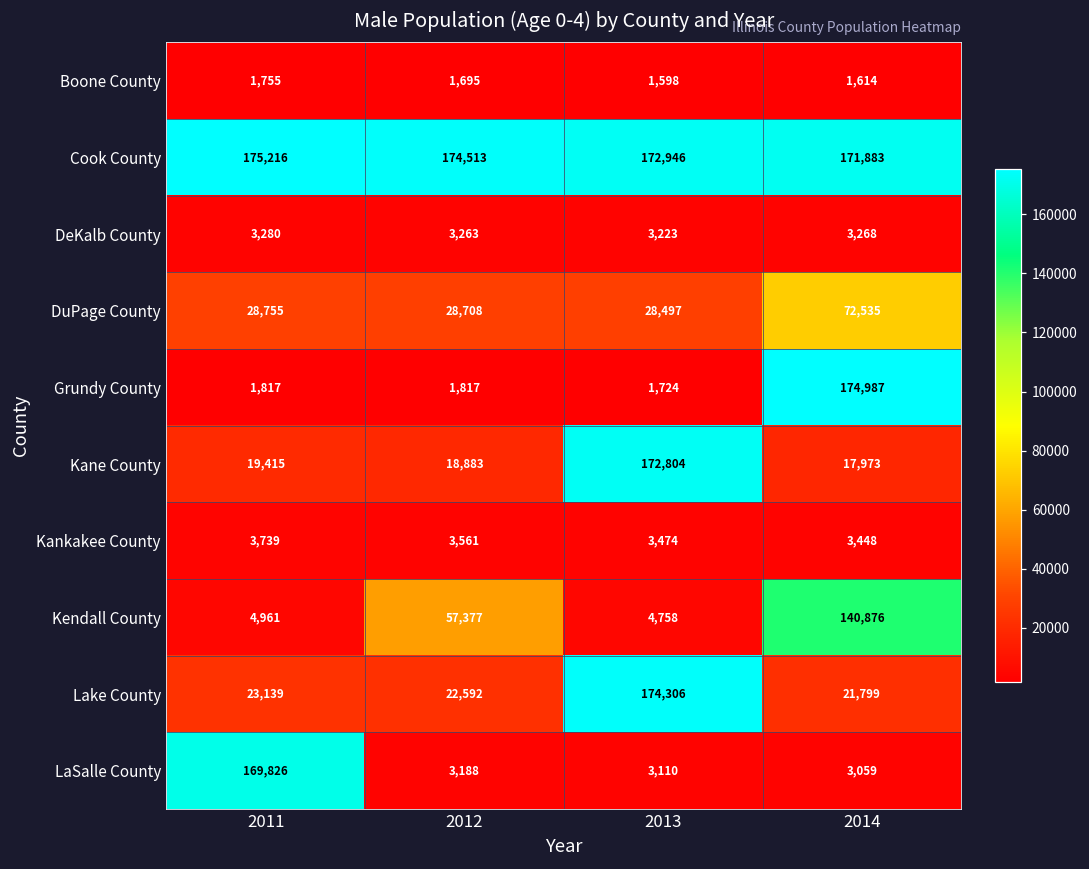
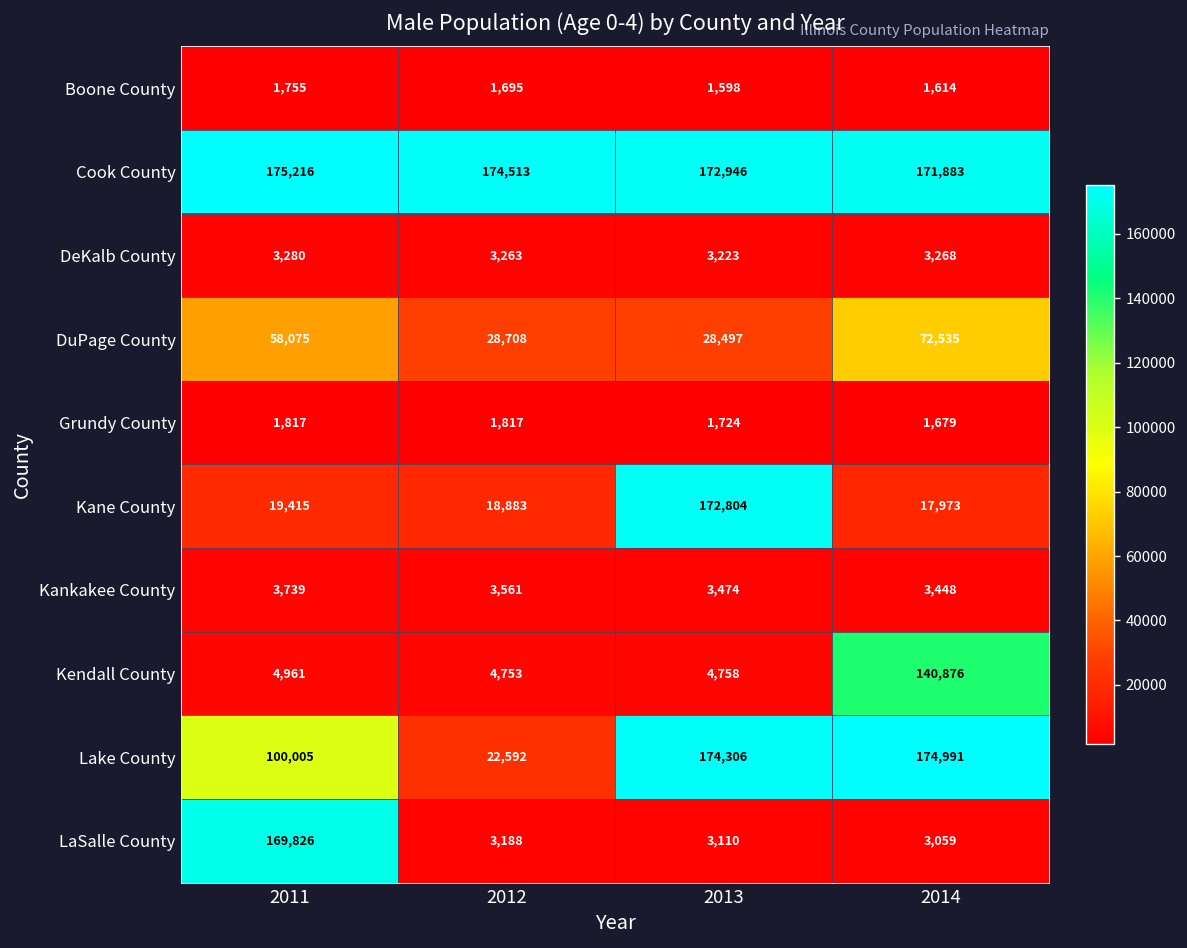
  {
    "Boone County": {
      "2011": "1,755",
      "2012": "1,695",
      "2013": "1,598",
      "2014": "1,614"
    },
    "Cook County": {
      "2011": "175,216",
      "2012": "174,513",
      "2013": "172,946",
      "2014": "171,883"
    },
    "DeKalb County": {
      "2011": "3,280",
      "2012": "3,263",
      "2013": "3,223",
      "2014": "3,268"
    },
    "DuPage County": {
-     "2011": "28,755",
+     "2011": "58,075",
      "2012": "28,708",
      "2013": "28,497",
      "2014": "72,535"
    },
    "Grundy County": {
      "2011": "1,817",
      "2012": "1,817",
      "2013": "1,724",
-     "2014": "174,987"
+     "2014": "1,679"
    },
    "Kane County": {
      "2011": "19,415",
      "2012": "18,883",
      "2013": "172,804",
      "2014": "17,973"
    },
    "Kankakee County": {
      "2011": "3,739",
      "2012": "3,561",
      "2013": "3,474",
      "2014": "3,448"
    },
    "Kendall County": {
      "2011": "4,961",
-     "2012": "57,377",
+     "2012": "4,753",
      "2013": "4,758",
      "2014": "140,876"
    },
    "Lake County": {
-     "2011": "23,139",
+     "2011": "100,005",
      "2012": "22,592",
      "2013": "174,306",
-     "2014": "21,799"
+     "2014": "174,991"
    },
    "LaSalle County": {
      "2011": "169,826",
      "2012": "3,188",
      "2013": "3,110",
      "2014": "3,059"
    }
  }
